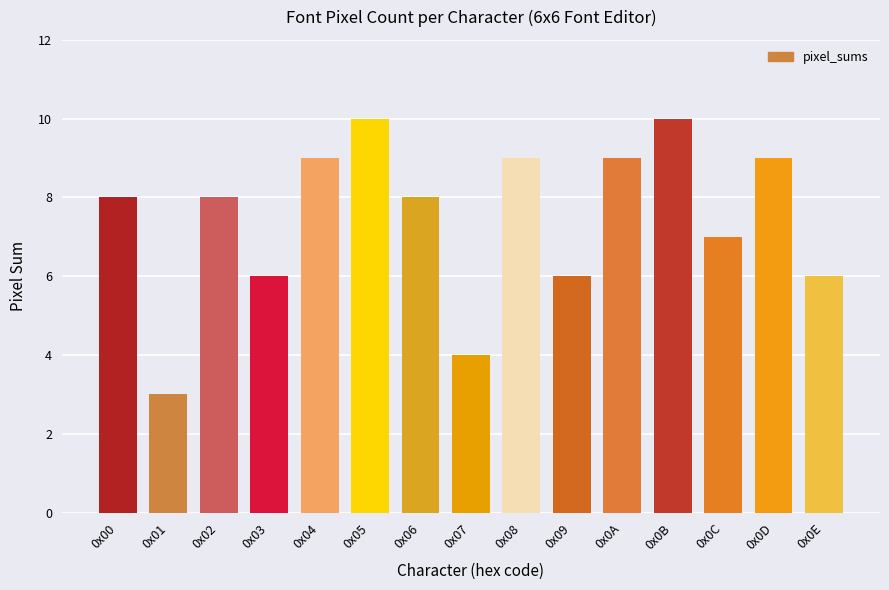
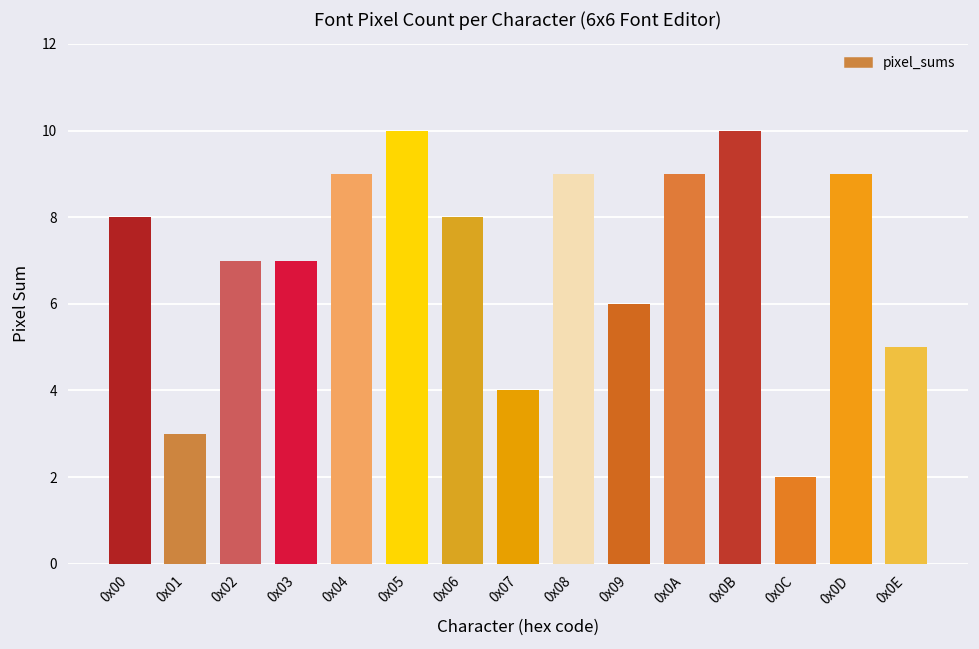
  {
    "0x00": 8,
    "0x01": 3,
-   "0x02": 8,
-   "0x03": 6,
+   "0x02": 7,
+   "0x03": 7,
    "0x04": 9,
    "0x05": 10,
    "0x06": 8,
    "0x07": 4,
    "0x08": 9,
    "0x09": 6,
    "0x0A": 9,
    "0x0B": 10,
-   "0x0C": 7,
+   "0x0C": 2,
    "0x0D": 9,
-   "0x0E": 6
+   "0x0E": 5
  }
